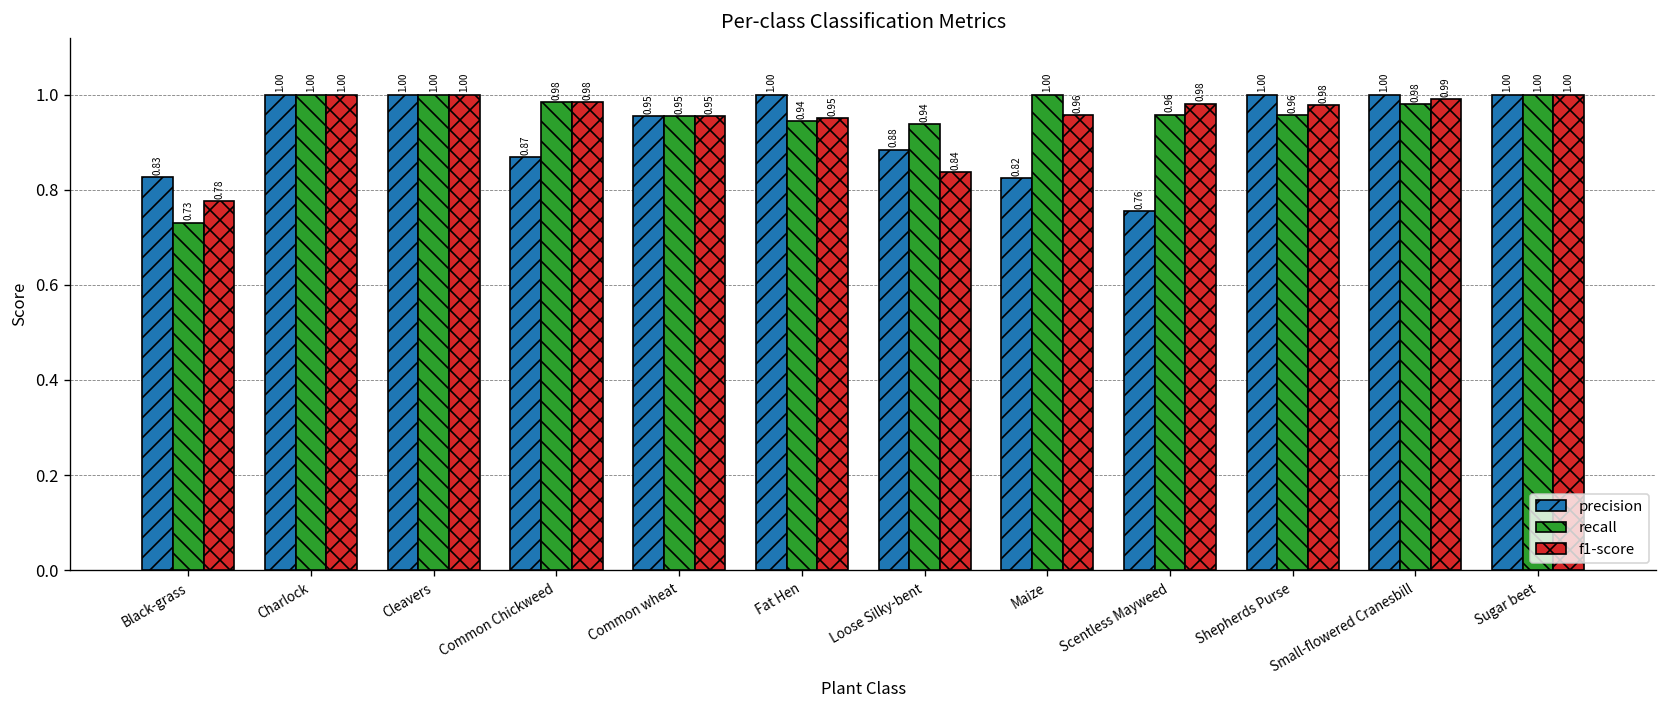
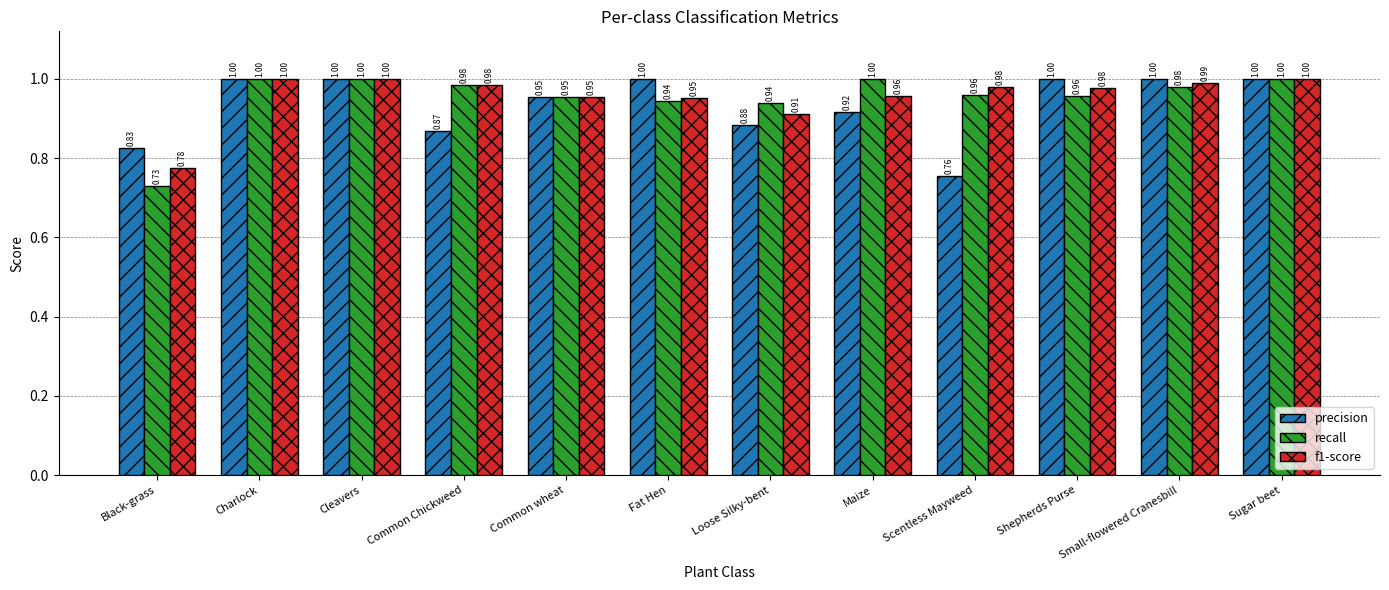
  {
    "precision": {
      "Black-grass": 0.83,
      "Charlock": 1.00,
      "Cleavers": 1.00,
      "Common Chickweed": 0.87,
      "Common wheat": 0.95,
      "Fat Hen": 1.00,
      "Loose Silky-bent": 0.88,
-     "Maize": 0.82,
+     "Maize": 0.92,
      "Scentless Mayweed": 0.76,
      "Shepherds Purse": 1.00,
      "Small-flowered Cranesbill": 1.00,
      "Sugar beet": 1.00
    },
    "recall": {
      "Black-grass": 0.73,
      "Charlock": 1.00,
      "Cleavers": 1.00,
      "Common Chickweed": 0.98,
      "Common wheat": 0.95,
      "Fat Hen": 0.94,
      "Loose Silky-bent": 0.94,
      "Maize": 1.00,
      "Scentless Mayweed": 0.96,
      "Shepherds Purse": 0.96,
      "Small-flowered Cranesbill": 0.98,
      "Sugar beet": 1.00
    },
    "f1-score": {
      "Black-grass": 0.78,
      "Charlock": 1.00,
      "Cleavers": 1.00,
      "Common Chickweed": 0.98,
      "Common wheat": 0.95,
      "Fat Hen": 0.95,
-     "Loose Silky-bent": 0.84,
+     "Loose Silky-bent": 0.91,
      "Maize": 0.96,
      "Scentless Mayweed": 0.98,
      "Shepherds Purse": 0.98,
      "Small-flowered Cranesbill": 0.99,
      "Sugar beet": 1.00
    }
  }
